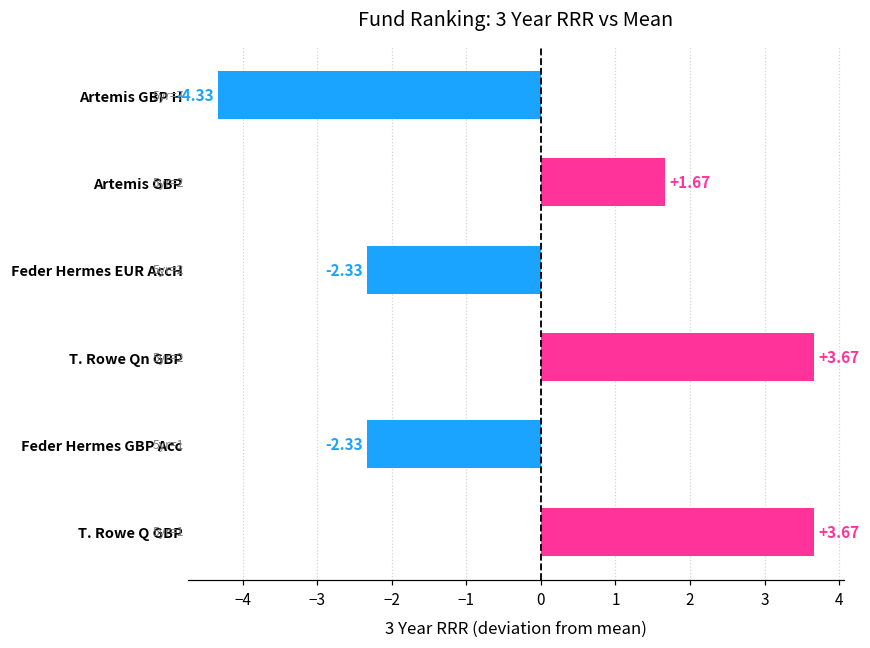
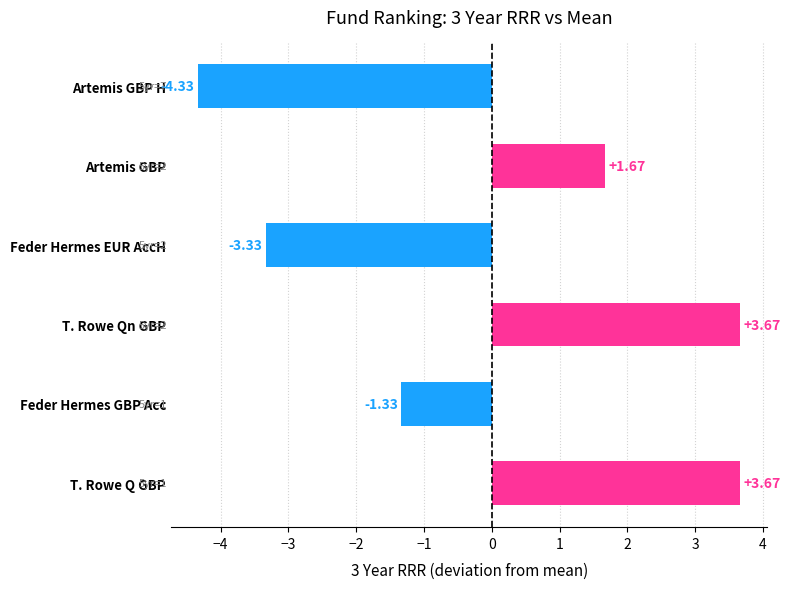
  {
    "Artemis GBP H": "-4.33",
    "Artemis GBP": "+1.67",
-   "Feder Hermes EUR AccH": "-2.33",
+   "Feder Hermes EUR AccH": "-3.33",
    "T. Rowe Qn GBP": "+3.67",
-   "Feder Hermes GBP Acc": "-2.33",
+   "Feder Hermes GBP Acc": "-1.33",
    "T. Rowe Q GBP": "+3.67"
  }
